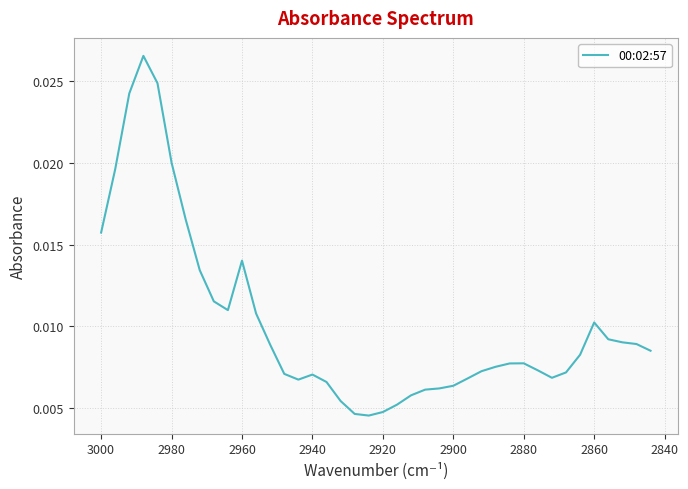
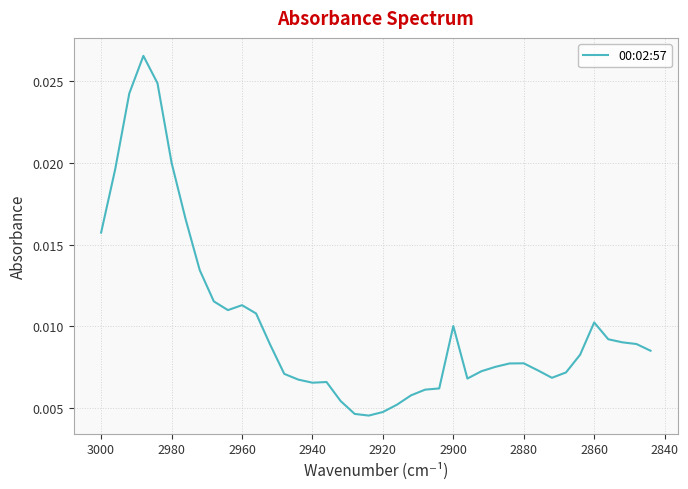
  {
    "3000": 0.0157,
    "2980": 0.0200,
-   "2960": 0.0140,
-   "2940": 0.0071,
+   "2960": 0.0113,
+   "2940": 0.0066,
    "2920": 0.0048,
-   "2900": 0.0064,
+   "2900": 0.0100,
    "2880": 0.0077,
    "2860": 0.0102
  }
